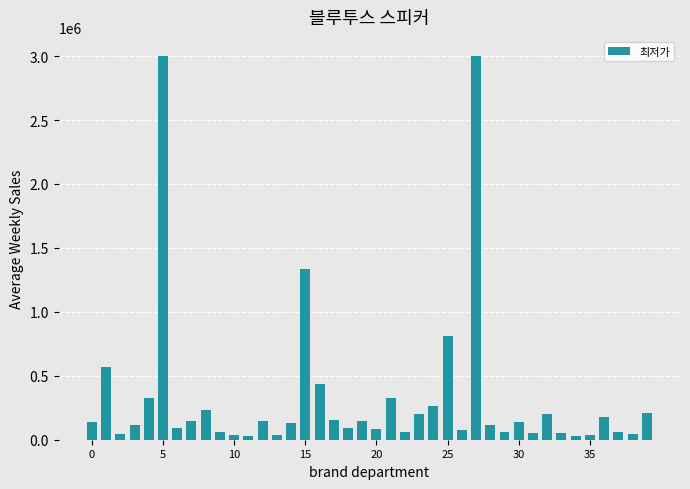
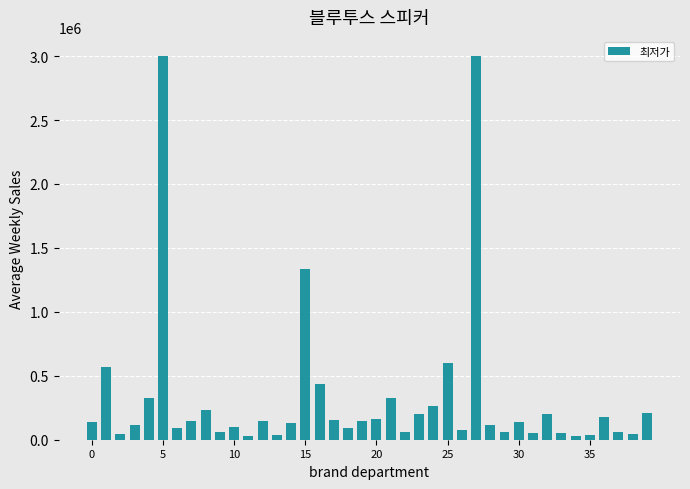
  {
    "0": 140000,
    "5": 3000000,
-   "10": 30000,
+   "10": 100000,
    "15": 1330000,
-   "20": 80000,
-   "25": 810000,
+   "20": 160000,
+   "25": 600000,
    "30": 140000,
    "35": 30000
  }
